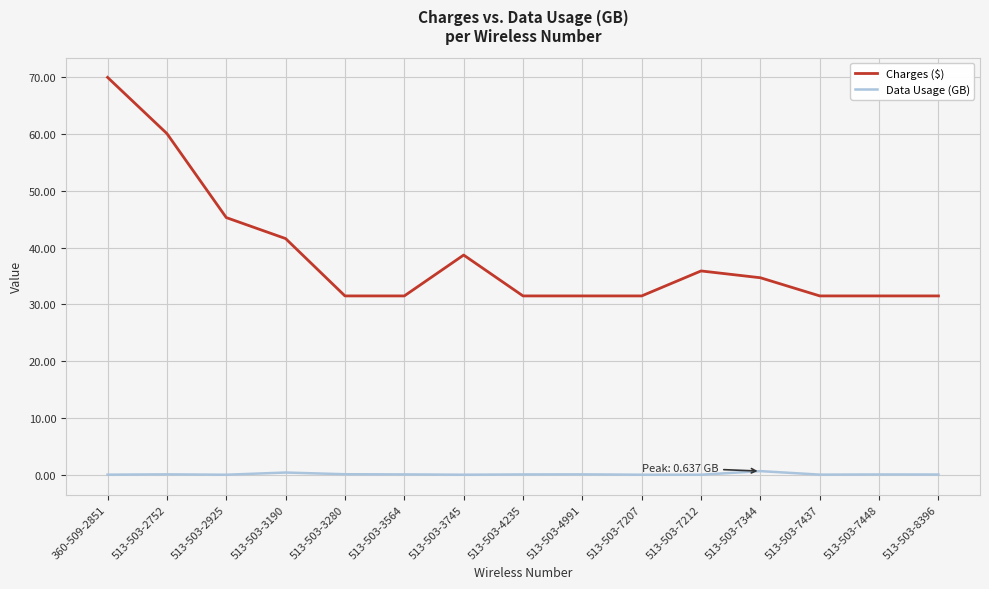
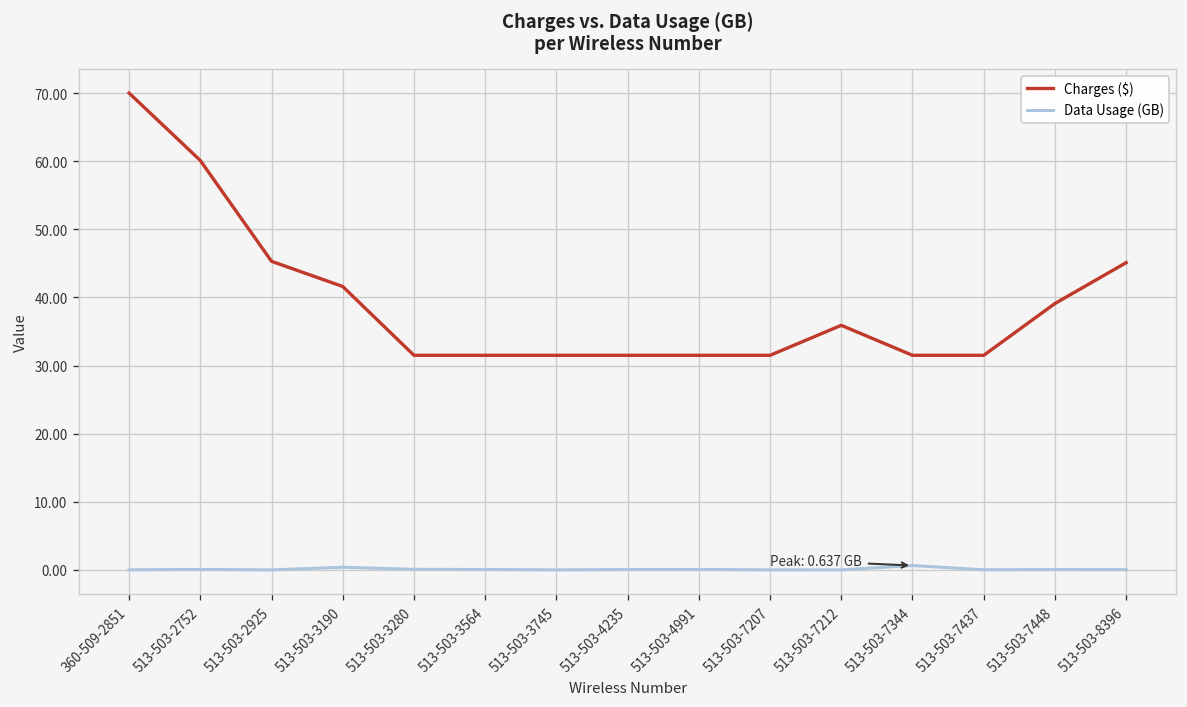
  {
    "Charges ($)": {
      "360-509-2851": 70,
      "513-503-2752": 60,
      "513-503-2925": 45,
      "513-503-3190": 42,
      "513-503-3280": 32,
      "513-503-3564": 32,
-     "513-503-3745": 39,
+     "513-503-3745": 32,
      "513-503-4235": 32,
      "513-503-4991": 32,
      "513-503-7207": 32,
      "513-503-7212": 36,
-     "513-503-7344": 35,
+     "513-503-7344": 32,
      "513-503-7437": 32,
-     "513-503-7448": 32,
-     "513-503-8396": 32
+     "513-503-7448": 39,
+     "513-503-8396": 45
    },
    "Data Usage (GB)": {
      "360-509-2851": 0,
      "513-503-2752": 0,
      "513-503-2925": 0,
      "513-503-3190": 0,
      "513-503-3280": 0,
      "513-503-3564": 0,
      "513-503-3745": 0,
      "513-503-4235": 0,
      "513-503-4991": 0,
      "513-503-7344": 1,
      "513-503-7437": 0,
      "513-503-7448": 0,
      "513-503-8396": 0
    }
  }
